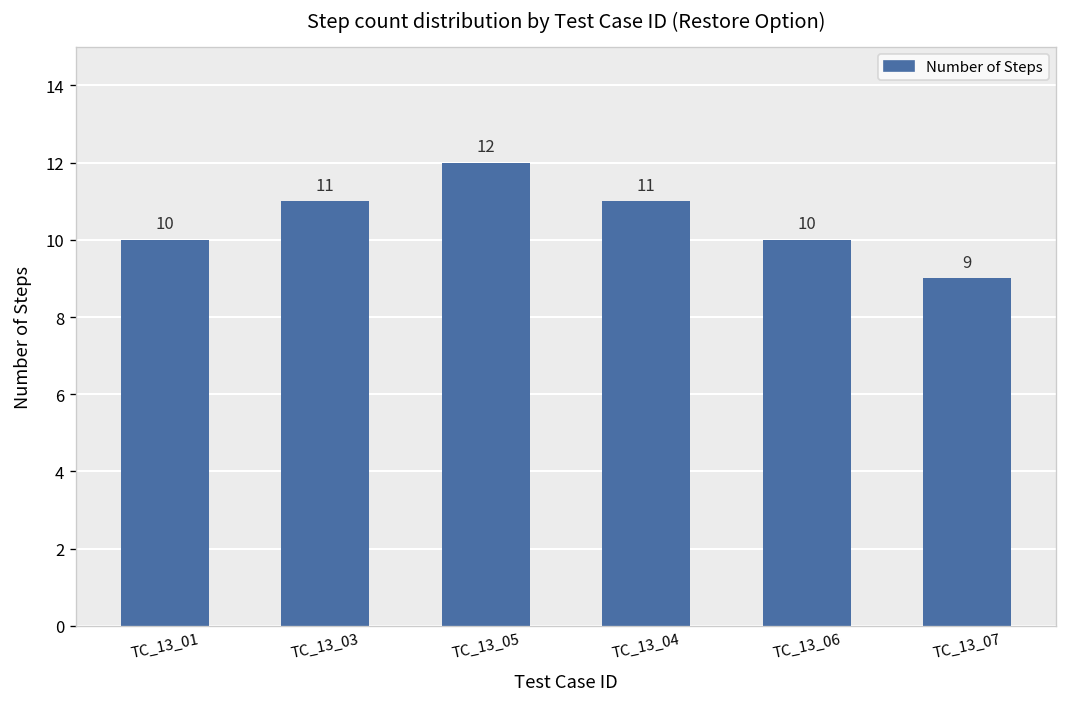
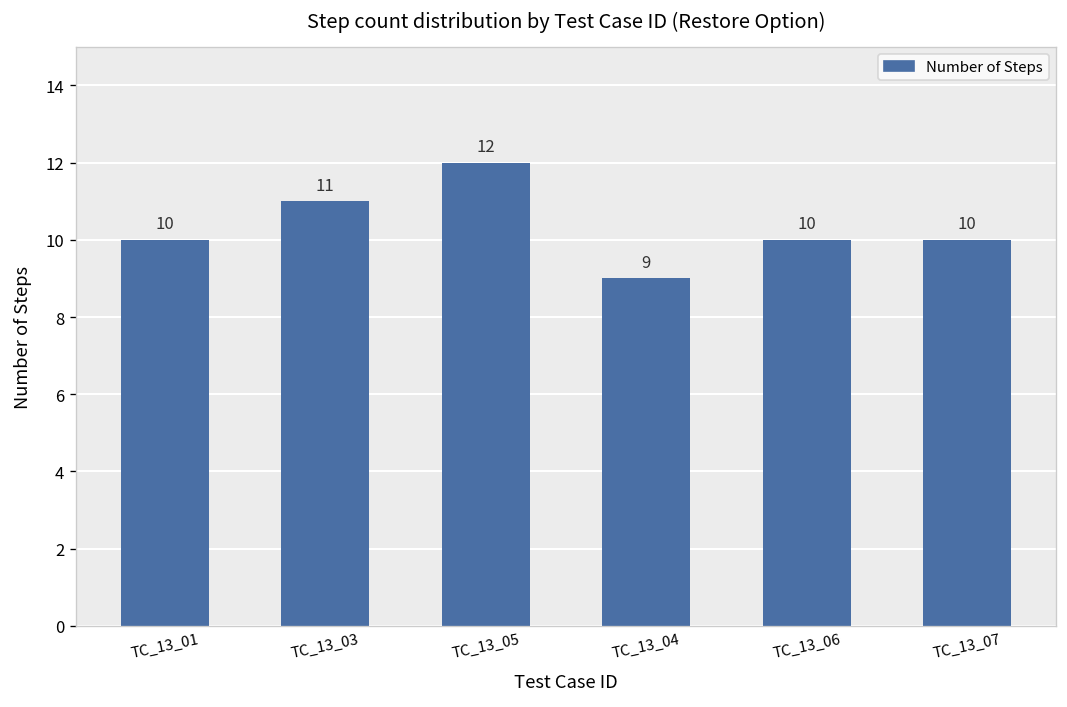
  {
    "TC_13_01": 10,
    "TC_13_03": 11,
    "TC_13_05": 12,
-   "TC_13_04": 11,
+   "TC_13_04": 9,
    "TC_13_06": 10,
-   "TC_13_07": 9
+   "TC_13_07": 10
  }
